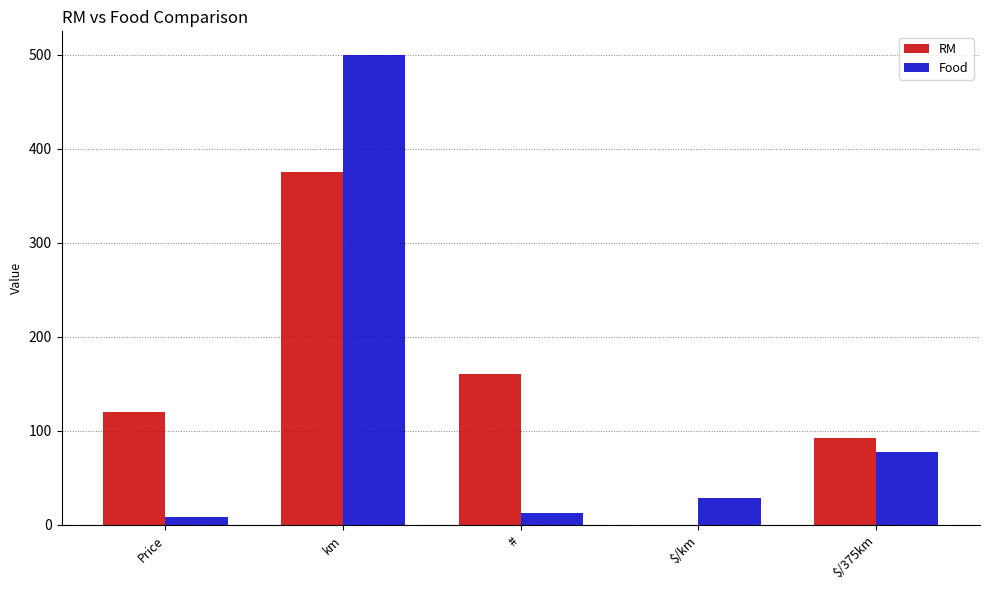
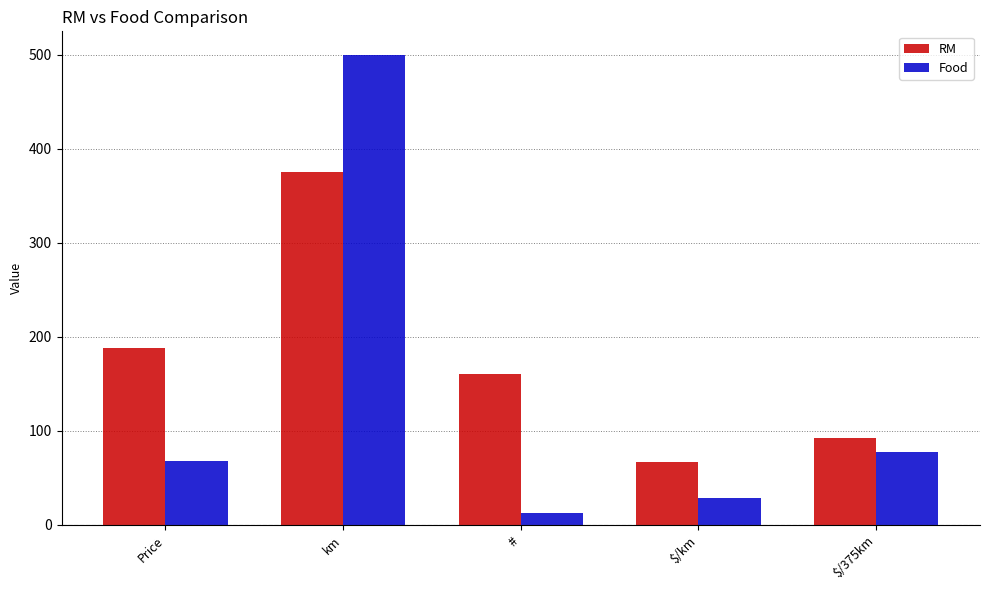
  {
    "RM": {
-     "Price": 120,
+     "Price": 190,
      "km": 380,
      "#": 160,
-     "$/km": 0,
+     "$/km": 70,
      "$/375km": 90
    },
    "Food": {
-     "Price": 10,
+     "Price": 70,
      "km": 500,
      "#": 10,
      "$/km": 30,
      "$/375km": 80
    }
  }
